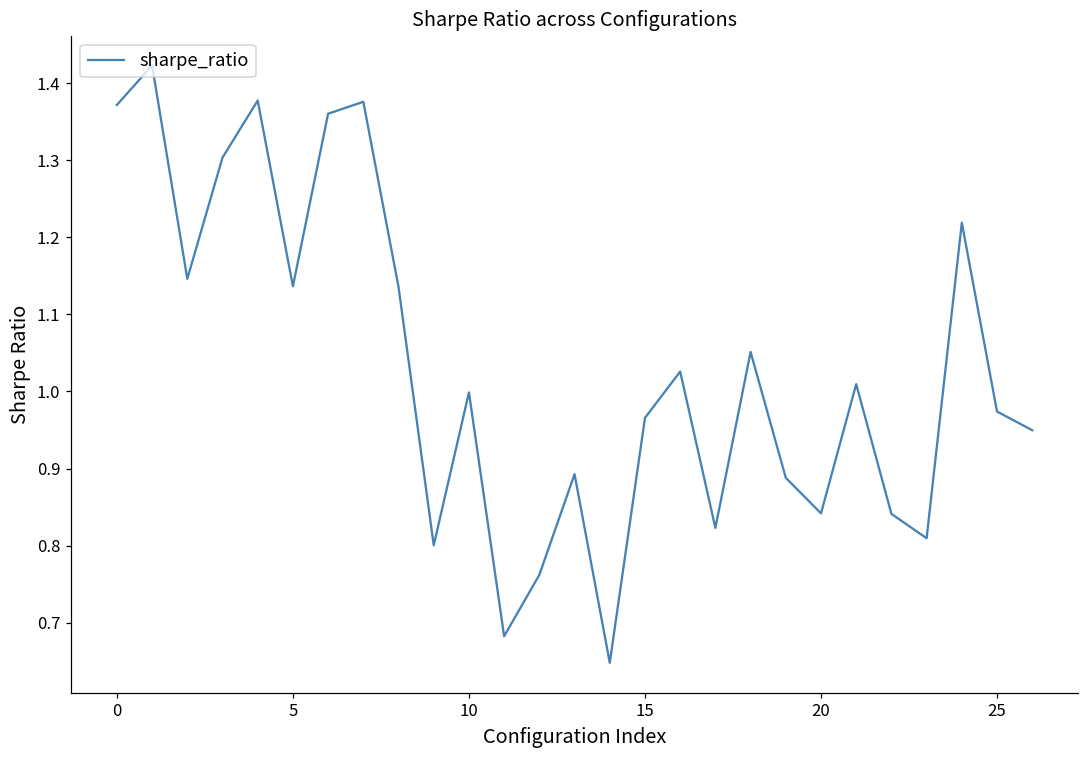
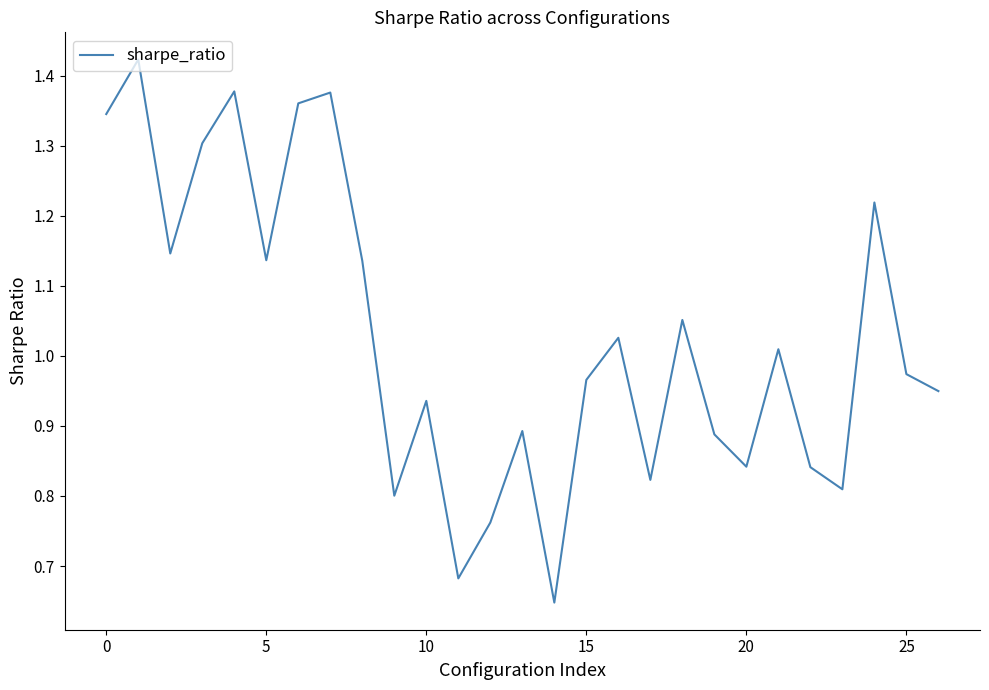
  {
-   "0": 1.37,
+   "0": 1.35,
    "5": 1.14,
-   "10": 1.00,
+   "10": 0.94,
    "15": 0.97,
    "20": 0.84,
    "25": 0.97
  }
